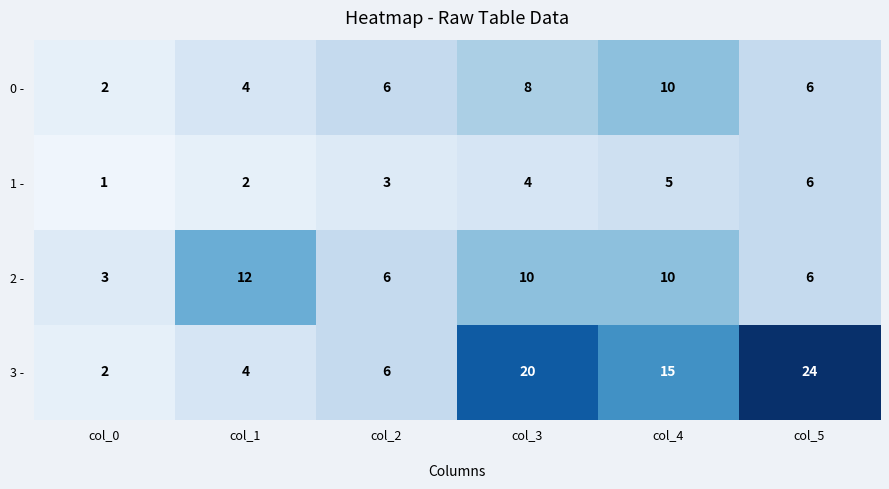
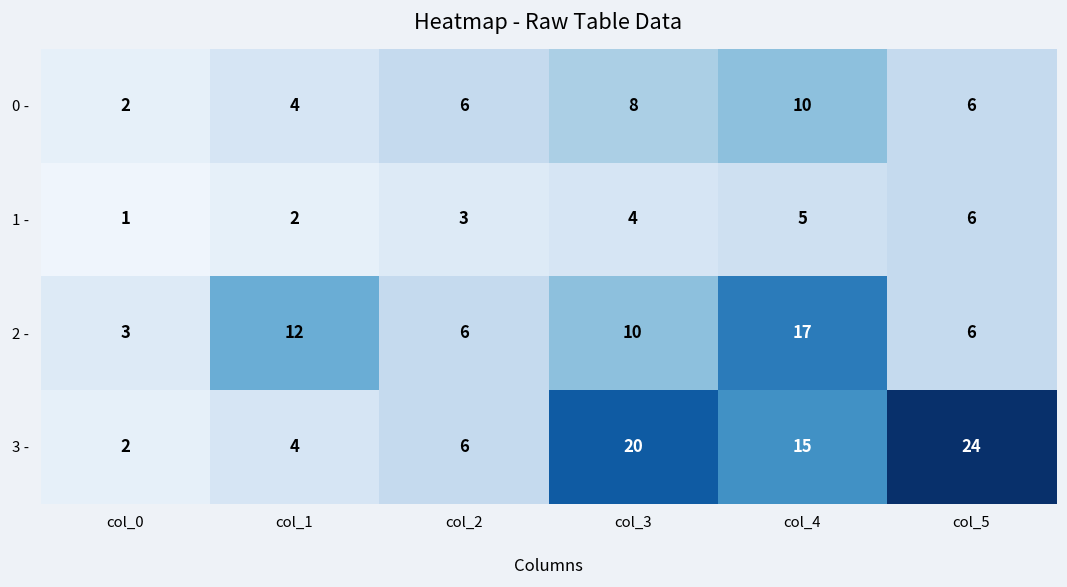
  {
    "0 -": {
      "col_0": 2,
      "col_1": 4,
      "col_2": 6,
      "col_3": 8,
      "col_4": 10,
      "col_5": 6
    },
    "1 -": {
      "col_0": 1,
      "col_1": 2,
      "col_2": 3,
      "col_3": 4,
      "col_4": 5,
      "col_5": 6
    },
    "2 -": {
      "col_0": 3,
      "col_1": 12,
      "col_2": 6,
      "col_3": 10,
-     "col_4": 10,
+     "col_4": 17,
      "col_5": 6
    },
    "3 -": {
      "col_0": 2,
      "col_1": 4,
      "col_2": 6,
      "col_3": 20,
      "col_4": 15,
      "col_5": 24
    }
  }
